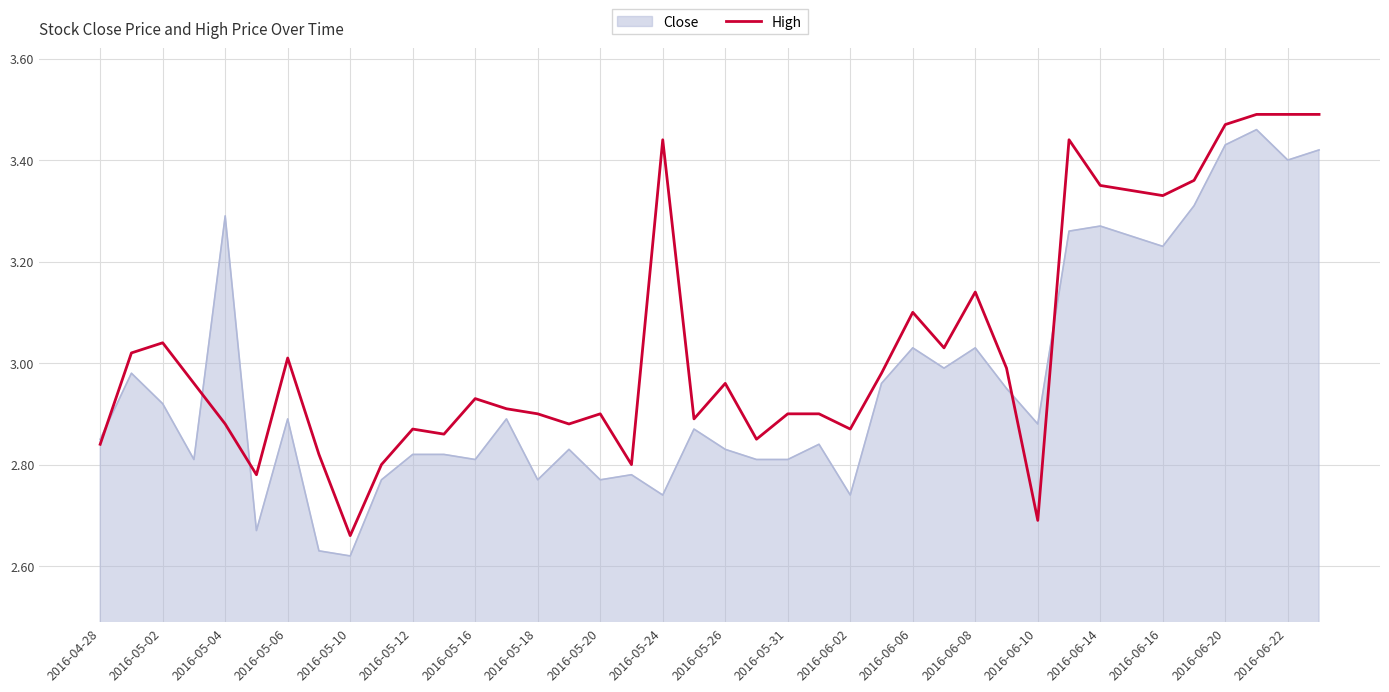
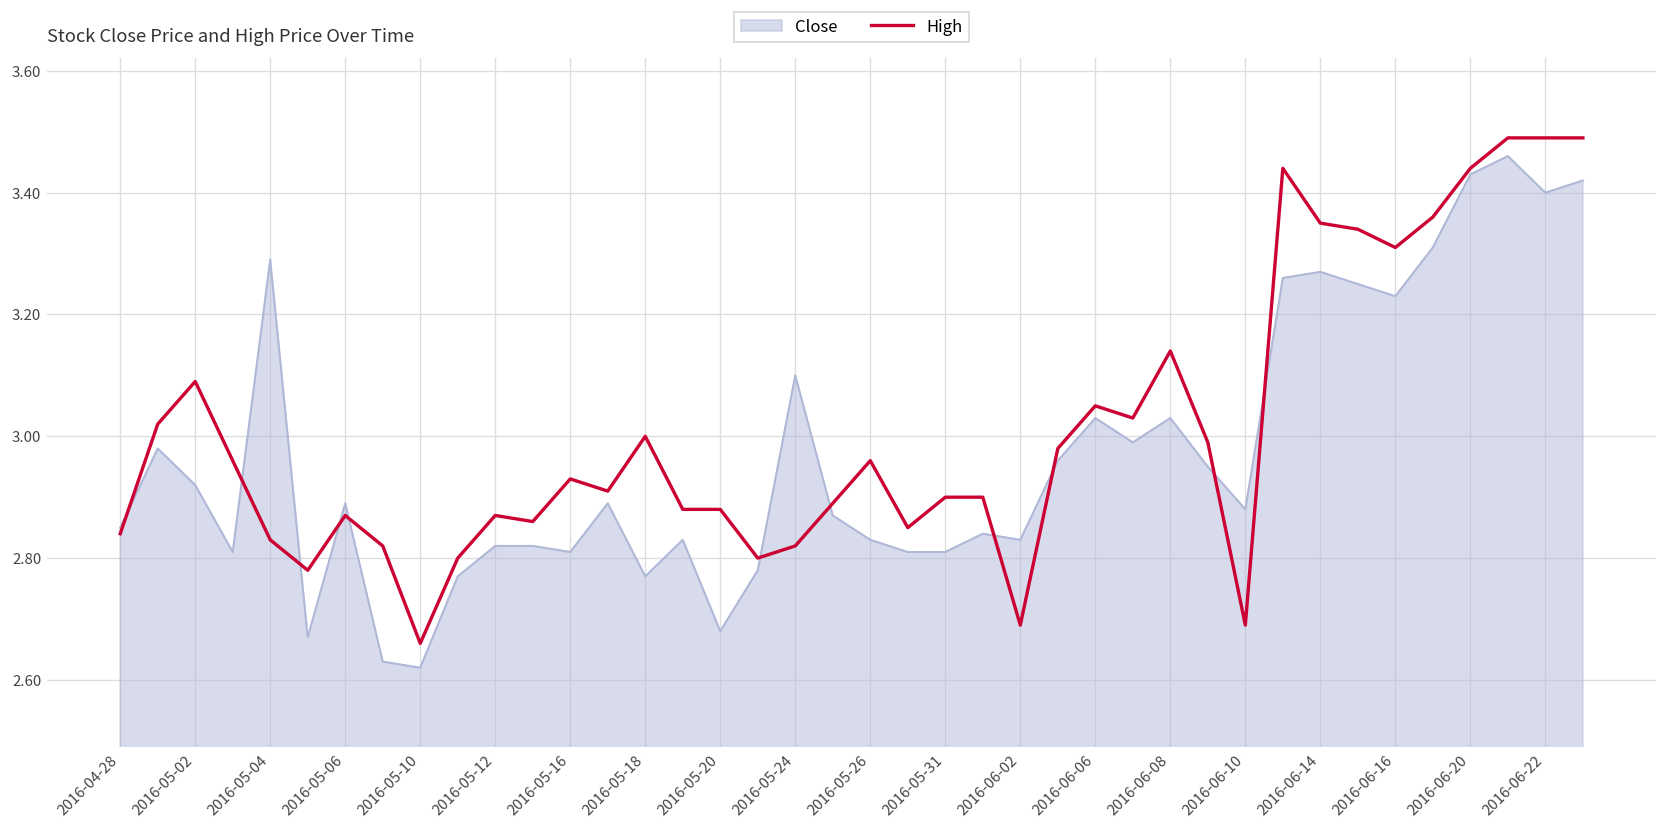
  {
    "Close": {
      "2016-04-28": 2.85,
      "2016-05-02": 2.92,
      "2016-05-04": 3.29,
      "2016-05-06": 2.89,
      "2016-05-10": 2.62,
      "2016-05-12": 2.82,
      "2016-05-16": 2.81,
      "2016-05-18": 2.77,
-     "2016-05-20": 2.77,
-     "2016-05-24": 2.74,
+     "2016-05-20": 2.68,
+     "2016-05-24": 3.10,
      "2016-05-26": 2.83,
      "2016-05-31": 2.81,
-     "2016-06-02": 2.74,
+     "2016-06-02": 2.83,
      "2016-06-06": 3.03,
      "2016-06-08": 3.03,
      "2016-06-10": 2.88,
      "2016-06-14": 3.27,
      "2016-06-16": 3.23,
      "2016-06-20": 3.43,
      "2016-06-22": 3.40
    },
    "High": {
      "2016-04-28": 2.84,
-     "2016-05-02": 3.04,
-     "2016-05-04": 2.88,
-     "2016-05-06": 3.01,
+     "2016-05-02": 3.09,
+     "2016-05-04": 2.83,
+     "2016-05-06": 2.87,
      "2016-05-10": 2.66,
      "2016-05-12": 2.87,
      "2016-05-16": 2.93,
-     "2016-05-18": 2.9,
-     "2016-05-20": 2.90,
-     "2016-05-24": 3.44,
+     "2016-05-18": 3.0,
+     "2016-05-20": 2.88,
+     "2016-05-24": 2.82,
      "2016-05-26": 2.96,
      "2016-05-31": 2.90,
-     "2016-06-02": 2.87,
-     "2016-06-06": 3.10,
+     "2016-06-02": 2.69,
+     "2016-06-06": 3.05,
      "2016-06-08": 3.14,
      "2016-06-10": 2.69,
      "2016-06-14": 3.35,
-     "2016-06-16": 3.33,
-     "2016-06-20": 3.47,
+     "2016-06-16": 3.31,
+     "2016-06-20": 3.44,
      "2016-06-22": 3.49
    }
  }
